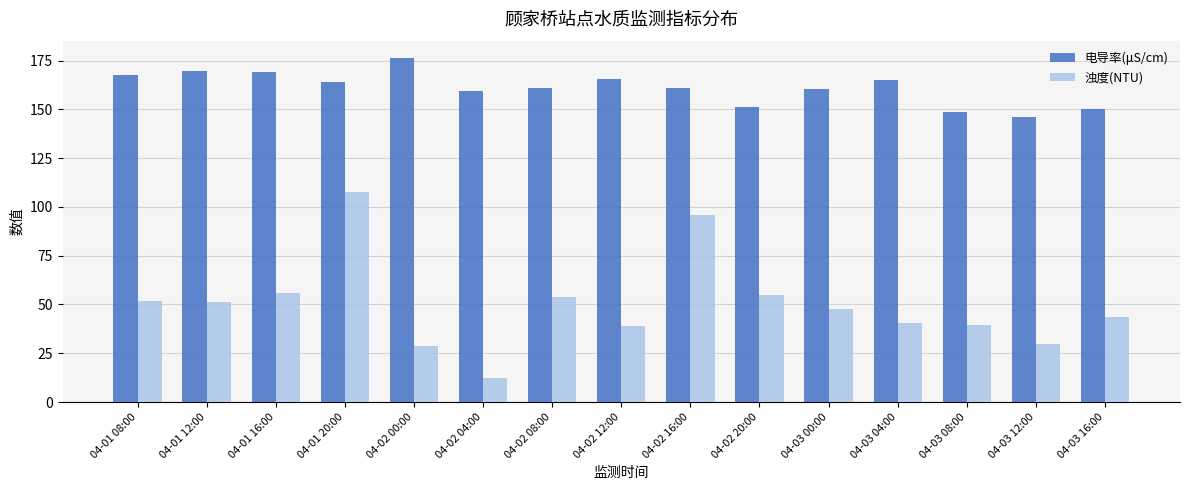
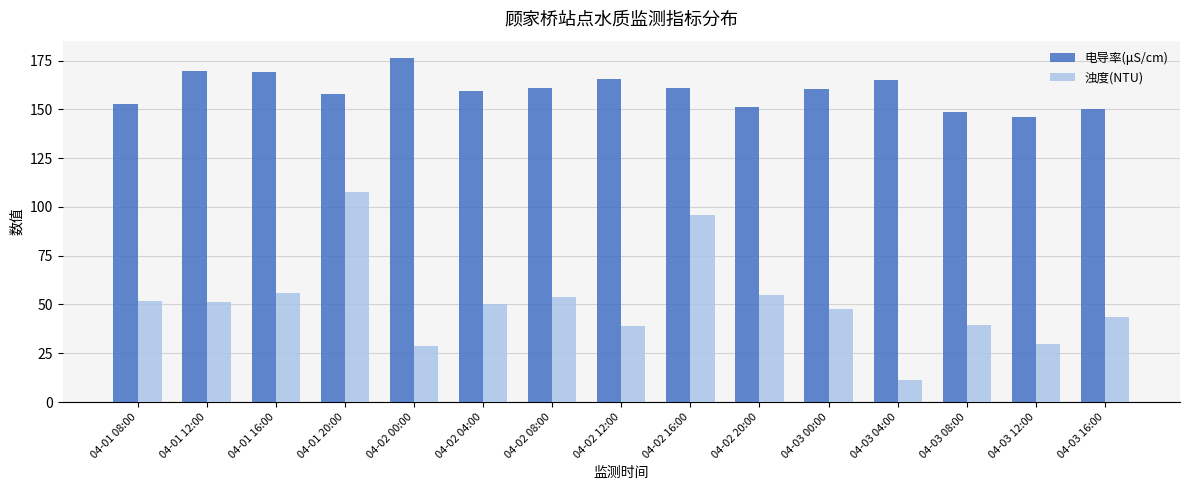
  {
    "电导率(μS/cm)": {
-     "04-01 08:00": 168,
+     "04-01 08:00": 153,
      "04-01 12:00": 170,
      "04-01 16:00": 169,
-     "04-01 20:00": 164,
+     "04-01 20:00": 158,
      "04-02 00:00": 176,
      "04-02 04:00": 160,
      "04-02 08:00": 161,
      "04-02 12:00": 166,
      "04-02 16:00": 161,
      "04-02 20:00": 151,
      "04-03 00:00": 161,
      "04-03 04:00": 165,
      "04-03 08:00": 149,
      "04-03 12:00": 146,
      "04-03 16:00": 150
    },
    "浊度(NTU)": {
      "04-01 08:00": 52,
      "04-01 12:00": 51,
      "04-01 16:00": 56,
      "04-01 20:00": 108,
      "04-02 00:00": 29,
-     "04-02 04:00": 12,
+     "04-02 04:00": 50,
      "04-02 08:00": 54,
      "04-02 12:00": 39,
      "04-02 16:00": 96,
      "04-02 20:00": 55,
      "04-03 00:00": 48,
-     "04-03 04:00": 41,
+     "04-03 04:00": 11,
      "04-03 08:00": 39,
      "04-03 12:00": 30,
      "04-03 16:00": 43
    }
  }
